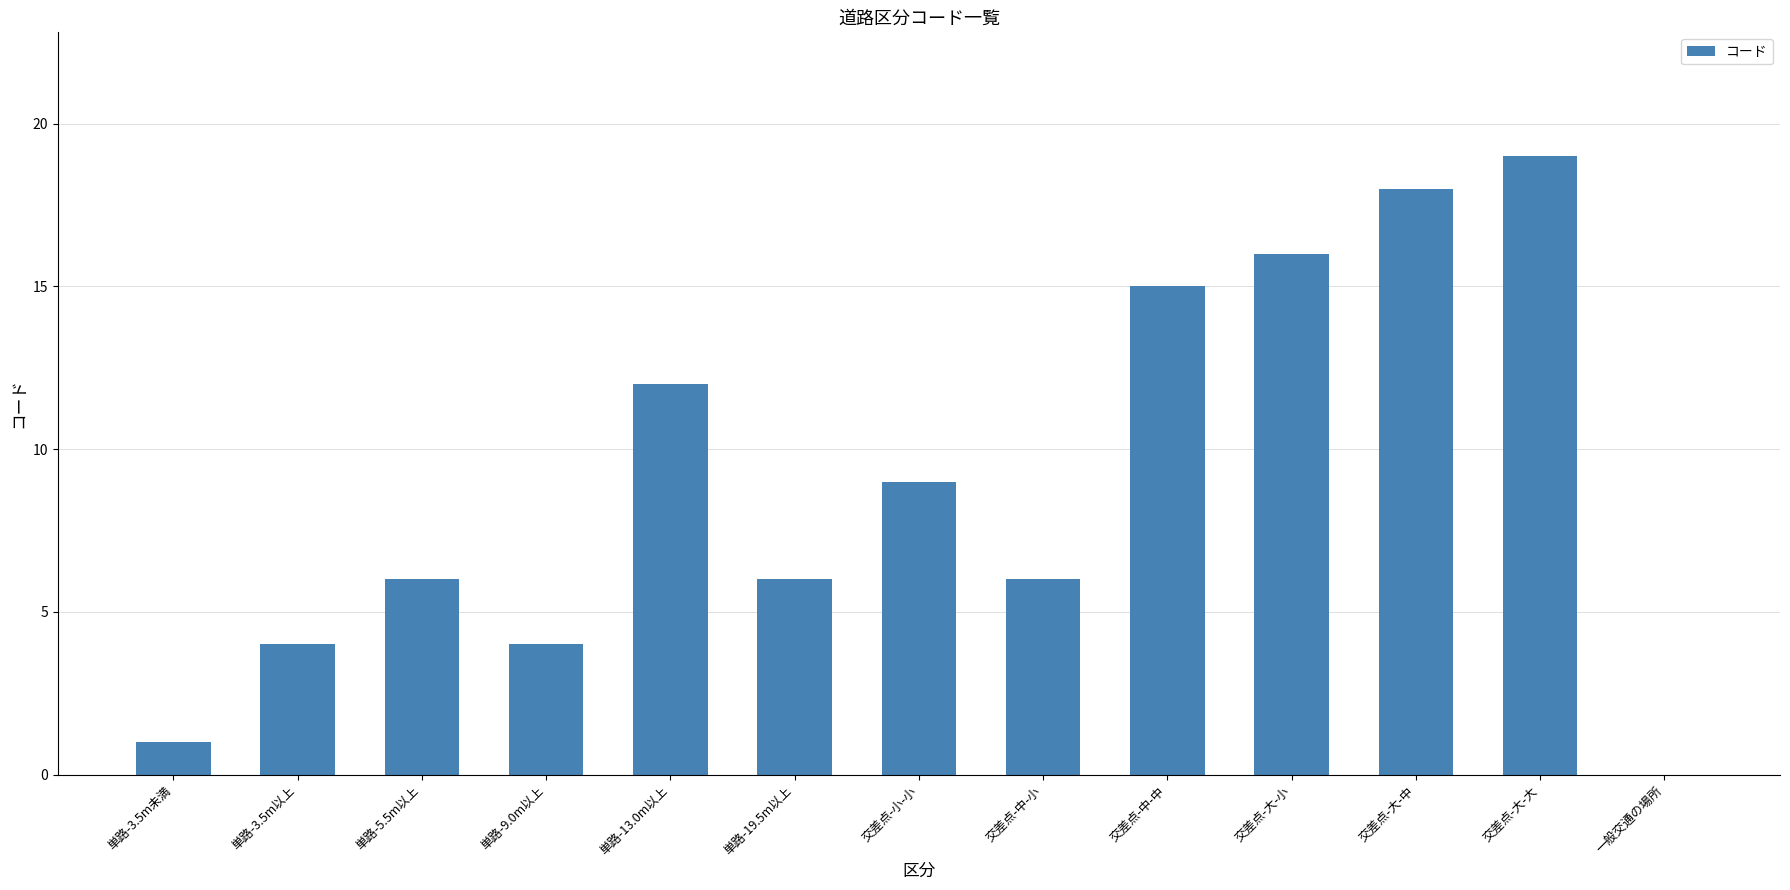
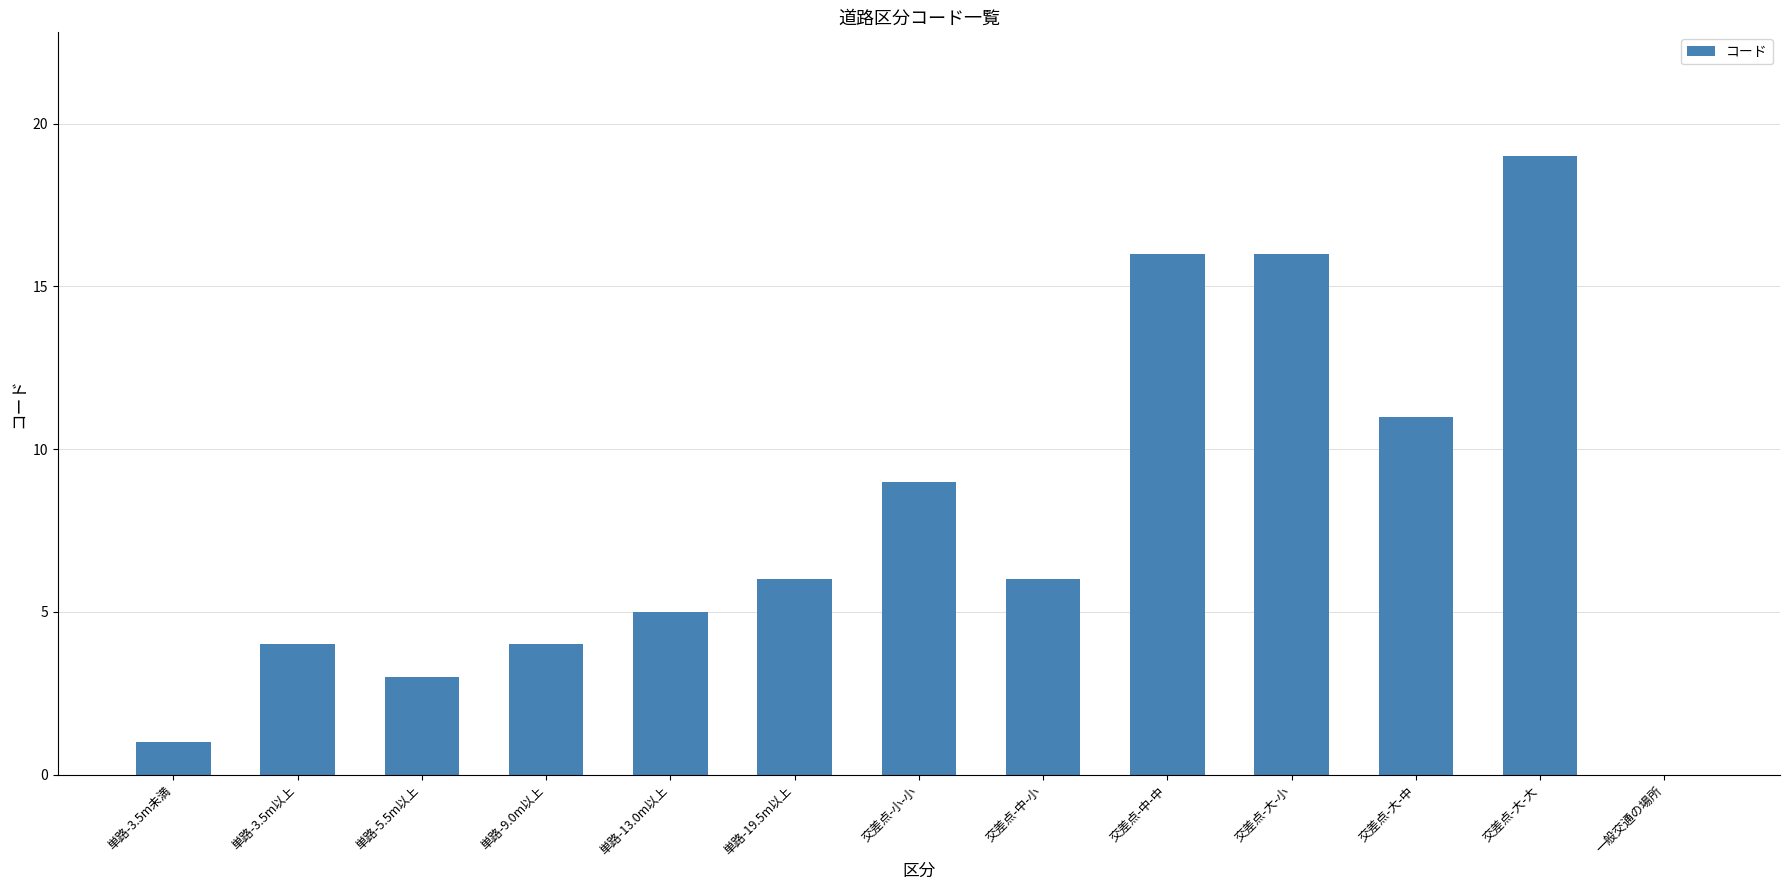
  {
    "単路-3.5m未満": 1,
    "単路-3.5m以上": 4,
-   "単路-5.5m以上": 6,
+   "単路-5.5m以上": 3,
    "単路-9.0m以上": 4,
-   "単路-13.0m以上": 12,
+   "単路-13.0m以上": 5,
    "単路-19.5m以上": 6,
    "交差点-小-小": 9,
    "交差点-中-小": 6,
-   "交差点-中-中": 15,
+   "交差点-中-中": 16,
    "交差点-大-小": 16,
-   "交差点-大-中": 18,
+   "交差点-大-中": 11,
    "交差点-大-大": 19,
    "一般交通の場所": 0
  }
